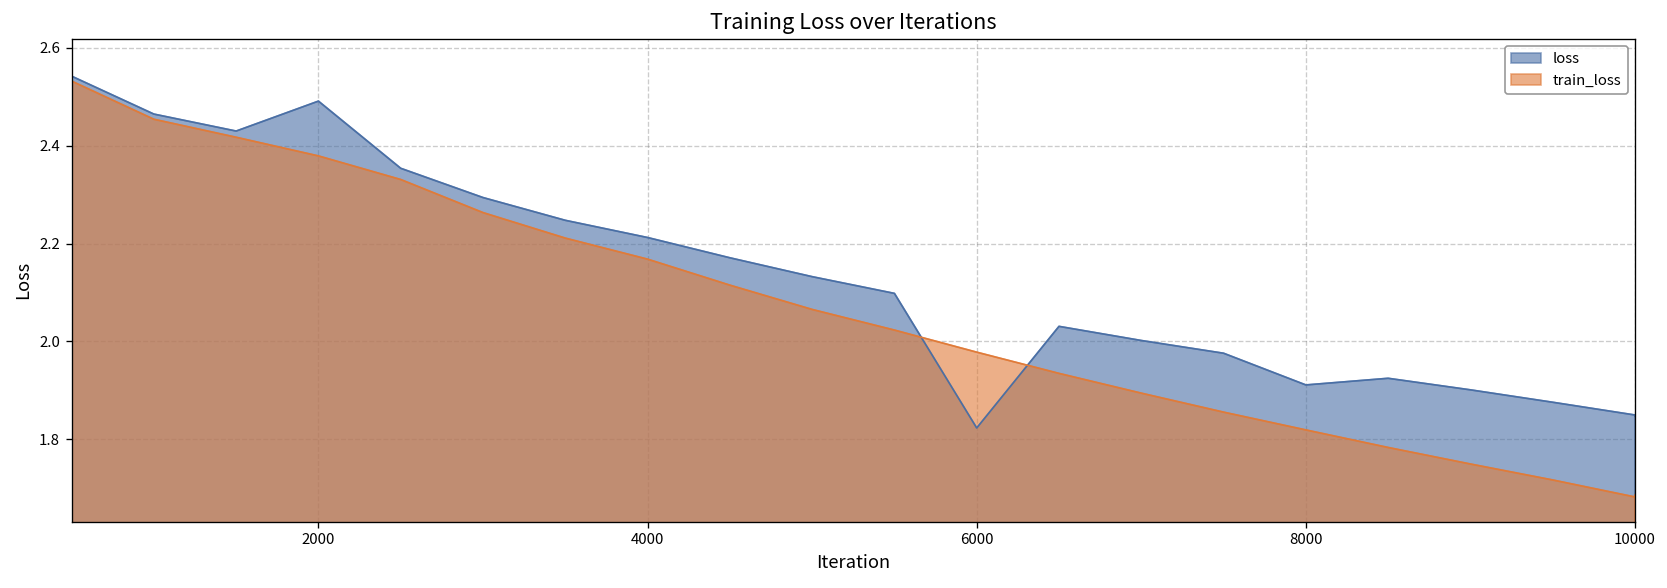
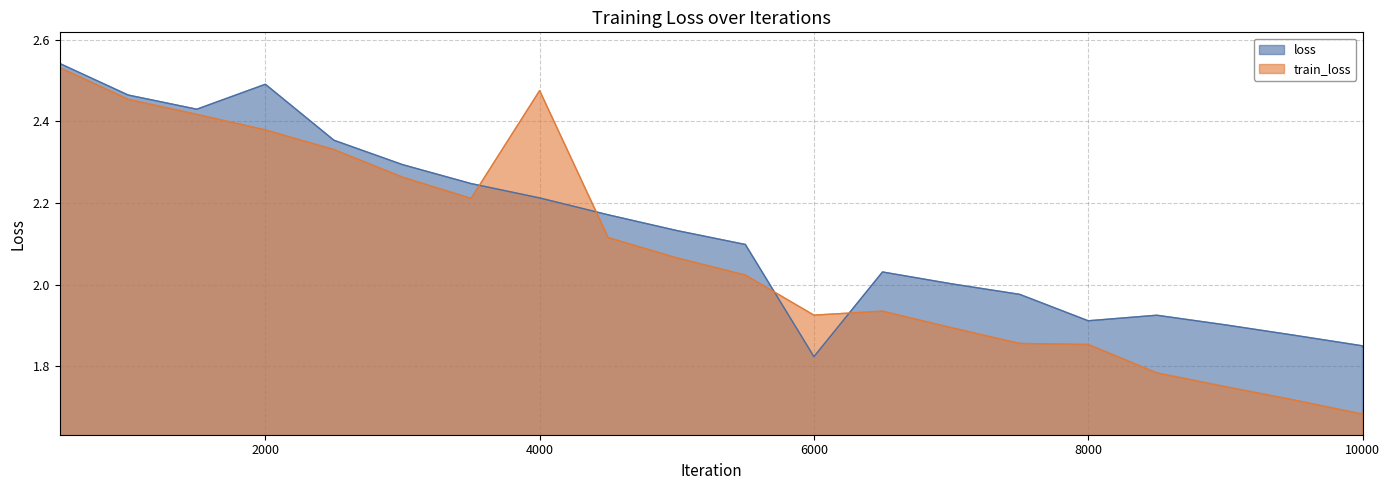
  {
    "loss": {
      "2000": 2.49,
      "4000": 2.21,
      "6000": 1.82,
      "8000": 1.91,
      "10000": 1.85
    },
    "train_loss": {
      "2000": 2.38,
-     "4000": 2.17,
-     "6000": 1.98,
-     "8000": 1.82,
+     "4000": 2.48,
+     "6000": 1.93,
+     "8000": 1.85,
      "10000": 1.69
    }
  }
